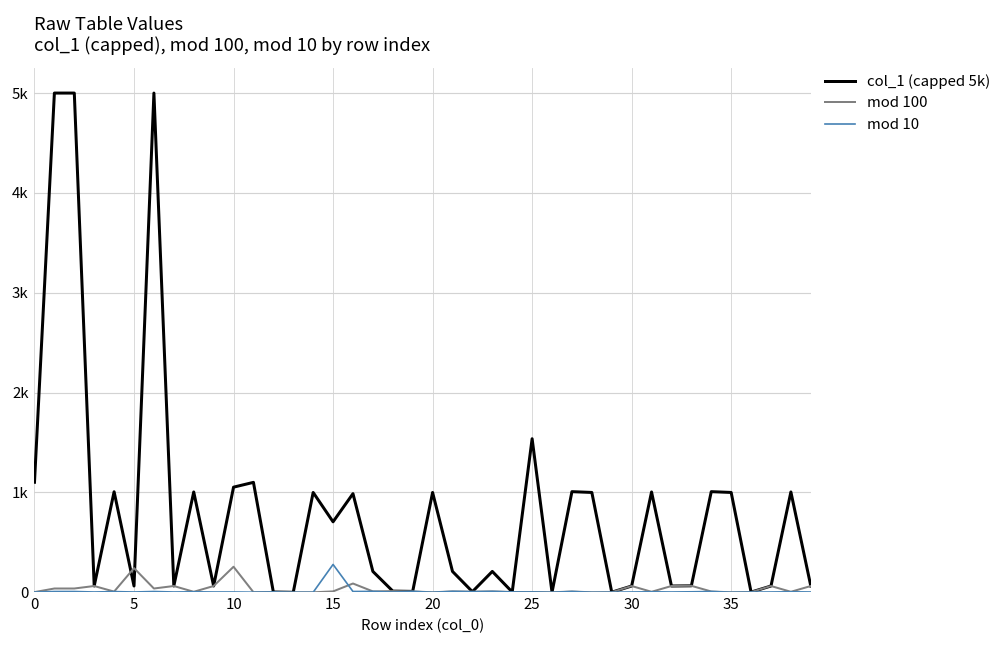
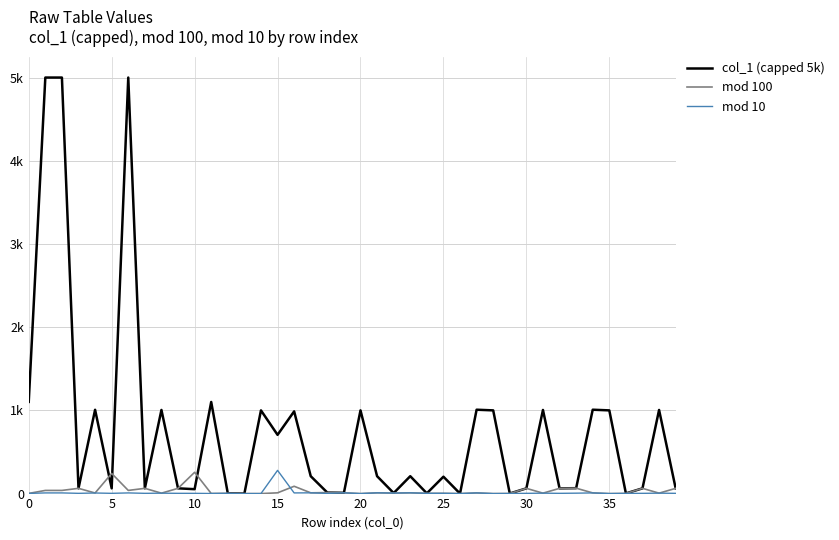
  {
    "col_1 (capped 5k)": {
      "0": 1100,
      "5": 100,
-     "10": 1100,
+     "10": 100,
      "15": 700,
      "20": 1000,
-     "25": 1500,
+     "25": 200,
      "35": 1000
    },
    "mod 100": {
      "5": 200,
      "10": 300,
      "15": 0
    },
    "mod 10": {
      "5": 0,
      "10": 0,
      "15": 300,
      "30": 0
    }
  }
